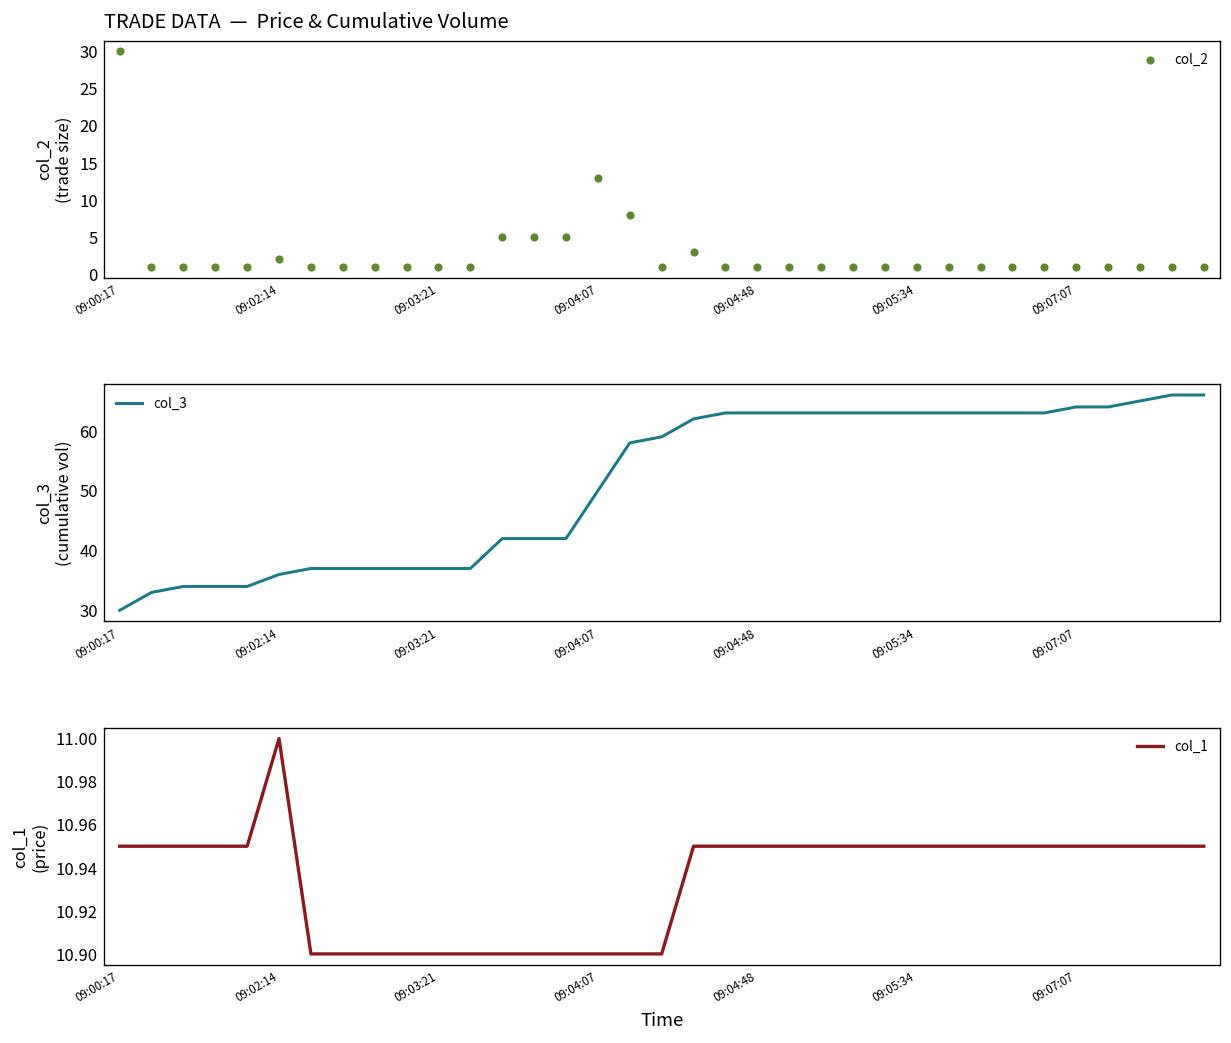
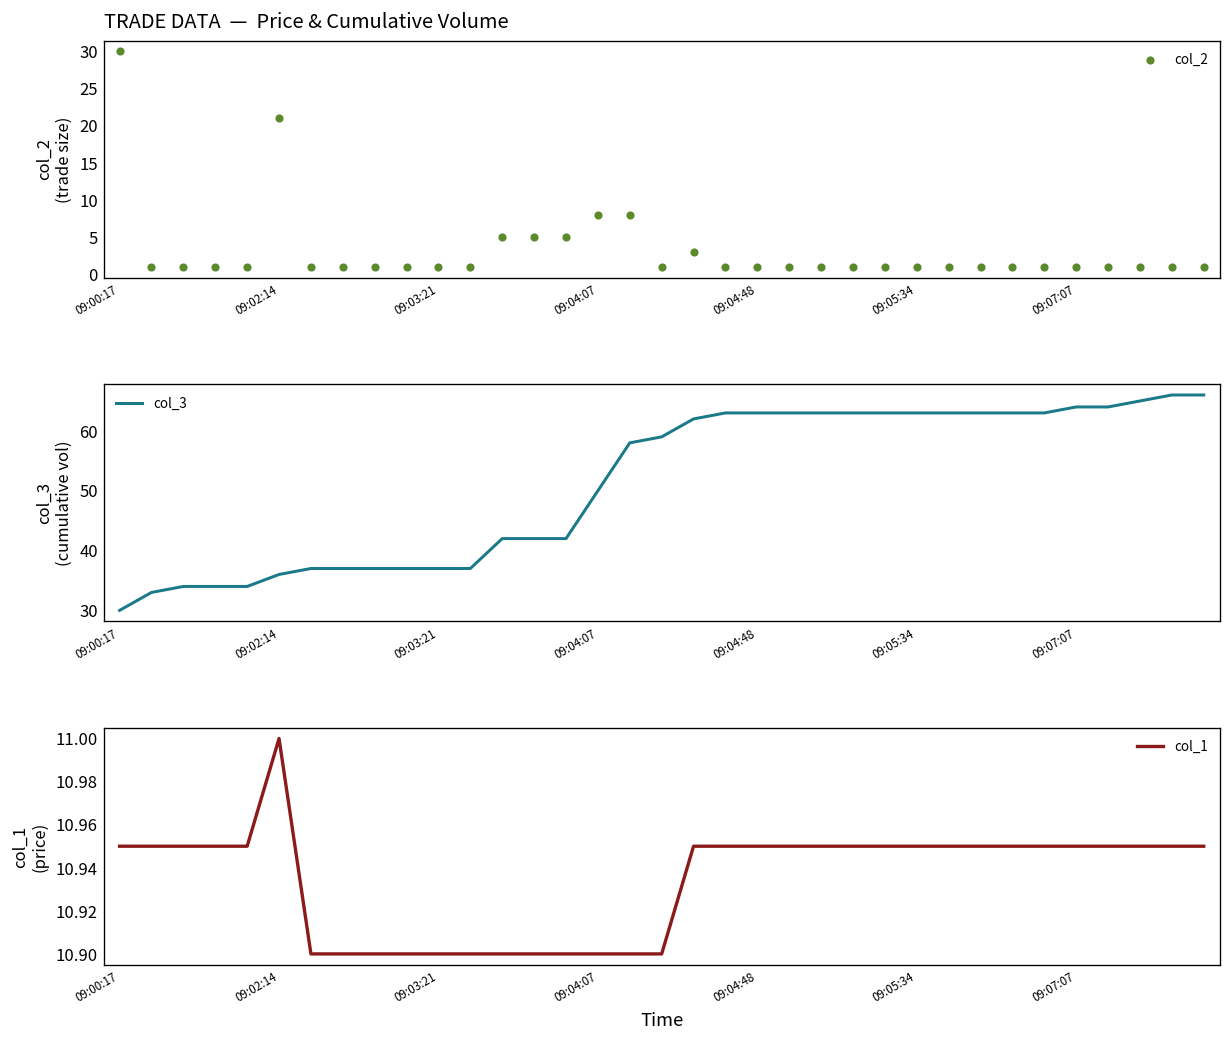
  {
    "TRADE DATA — Price & Cumulative Volume": {
-     "09:02:14": 2,
-     "09:04:07": 13
+     "09:02:14": 21,
+     "09:04:07": 8
    }
  }
